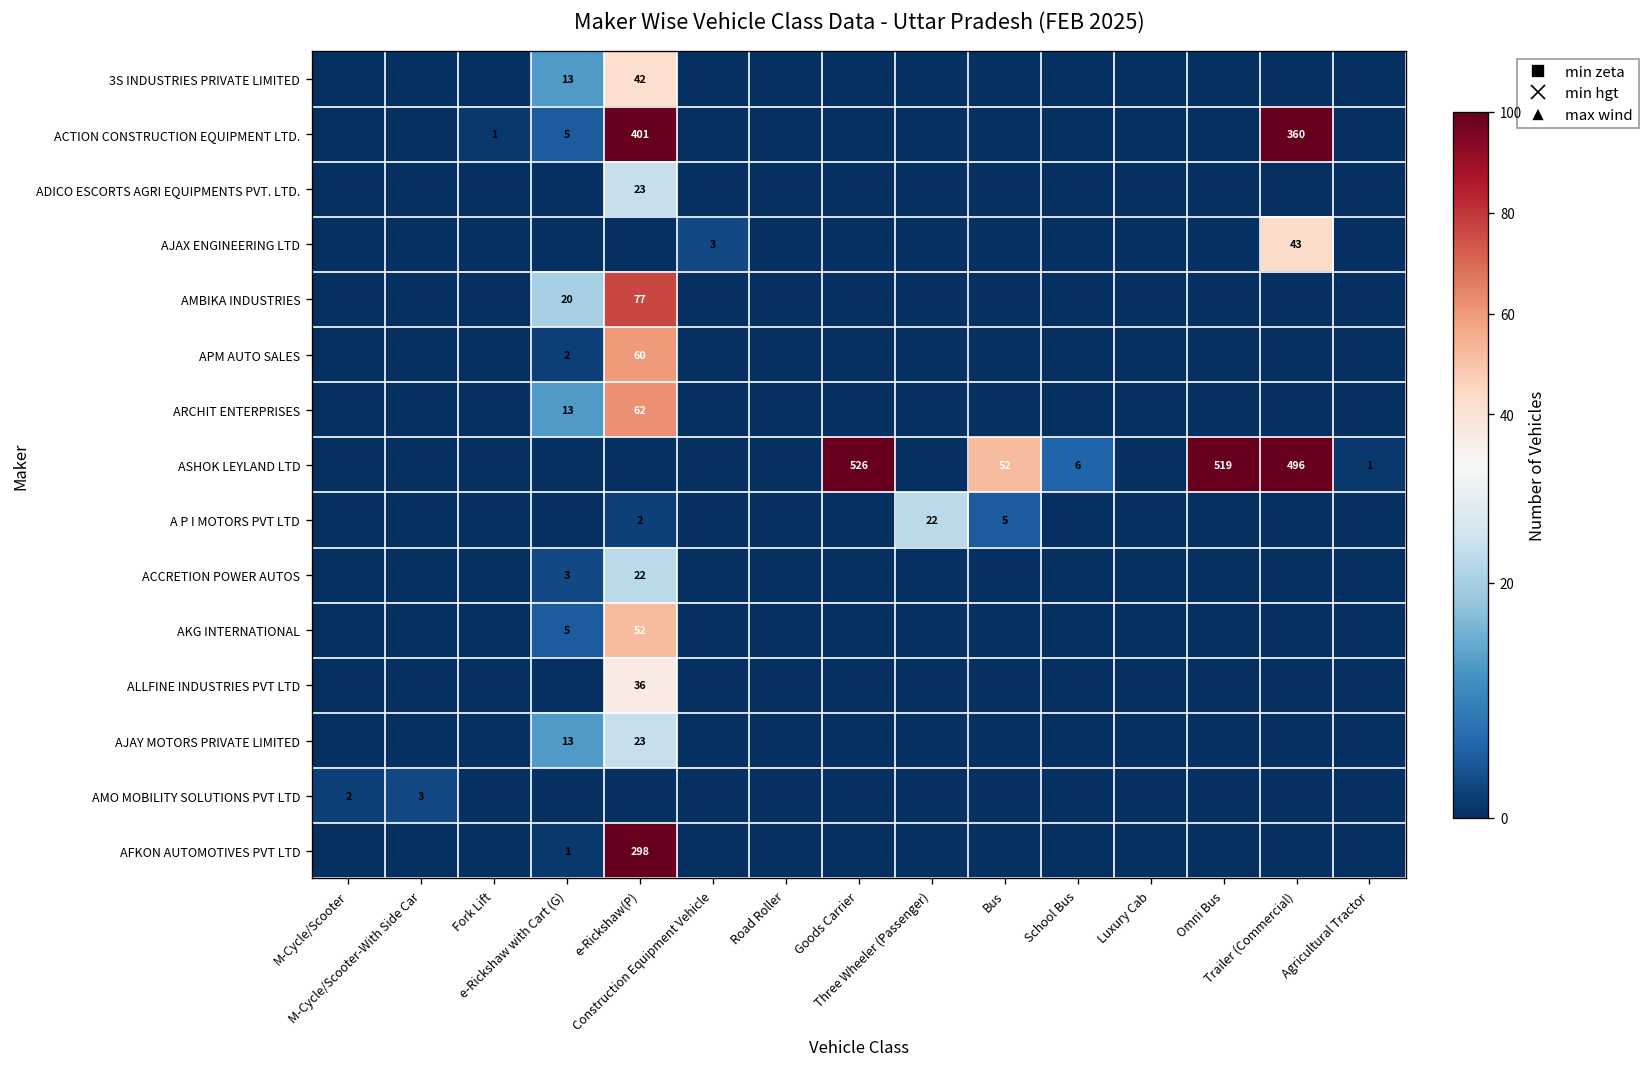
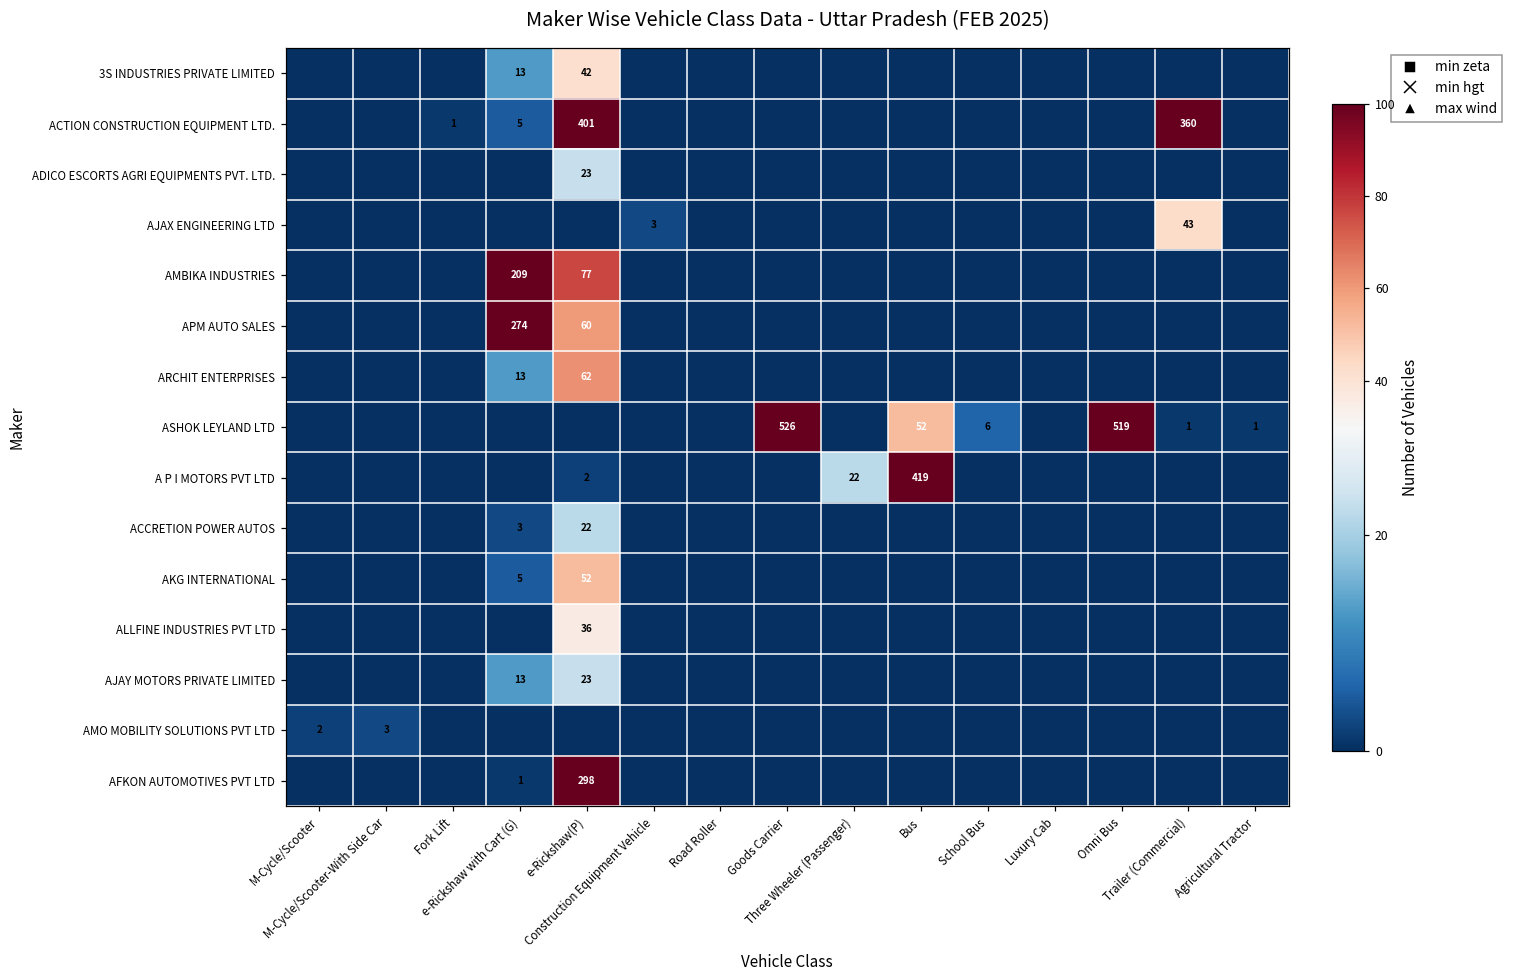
  {
    "3S INDUSTRIES PRIVATE LIMITED": {
      "e-Rickshaw with Cart (G)": 13,
      "e-Rickshaw(P)": 42
    },
    "ACTION CONSTRUCTION EQUIPMENT LTD.": {
      "Fork Lift": 1,
      "e-Rickshaw with Cart (G)": 5,
      "e-Rickshaw(P)": 401,
      "Trailer (Commercial)": 360
    },
    "ADICO ESCORTS AGRI EQUIPMENTS PVT. LTD.": {
      "e-Rickshaw(P)": 23
    },
    "AJAX ENGINEERING LTD": {
      "Construction Equipment Vehicle": 3,
      "Trailer (Commercial)": 43
    },
    "AMBIKA INDUSTRIES": {
-     "e-Rickshaw with Cart (G)": 20,
+     "e-Rickshaw with Cart (G)": 209,
      "e-Rickshaw(P)": 77
    },
    "APM AUTO SALES": {
-     "e-Rickshaw with Cart (G)": 2,
+     "e-Rickshaw with Cart (G)": 274,
      "e-Rickshaw(P)": 60
    },
    "ARCHIT ENTERPRISES": {
      "e-Rickshaw with Cart (G)": 13,
      "e-Rickshaw(P)": 62
    },
    "ASHOK LEYLAND LTD": {
      "Goods Carrier": 526,
      "Bus": 52,
      "School Bus": 6,
      "Omni Bus": 519,
-     "Trailer (Commercial)": 496,
+     "Trailer (Commercial)": 1,
      "Agricultural Tractor": 1
    },
    "A P I MOTORS PVT LTD": {
      "e-Rickshaw(P)": 2,
      "Three Wheeler (Passenger)": 22,
-     "Bus": 5
+     "Bus": 419
    },
    "ACCRETION POWER AUTOS": {
      "e-Rickshaw with Cart (G)": 3,
      "e-Rickshaw(P)": 22
    },
    "AKG INTERNATIONAL": {
      "e-Rickshaw with Cart (G)": 5,
      "e-Rickshaw(P)": 52
    },
    "ALLFINE INDUSTRIES PVT LTD": {
      "e-Rickshaw(P)": 36
    },
    "AJAY MOTORS PRIVATE LIMITED": {
      "e-Rickshaw with Cart (G)": 13,
      "e-Rickshaw(P)": 23
    },
    "AMO MOBILITY SOLUTIONS PVT LTD": {
      "M-Cycle/Scooter": 2,
      "M-Cycle/Scooter-With Side Car": 3
    },
    "AFKON AUTOMOTIVES PVT LTD": {
      "e-Rickshaw with Cart (G)": 1,
      "e-Rickshaw(P)": 298
    }
  }
